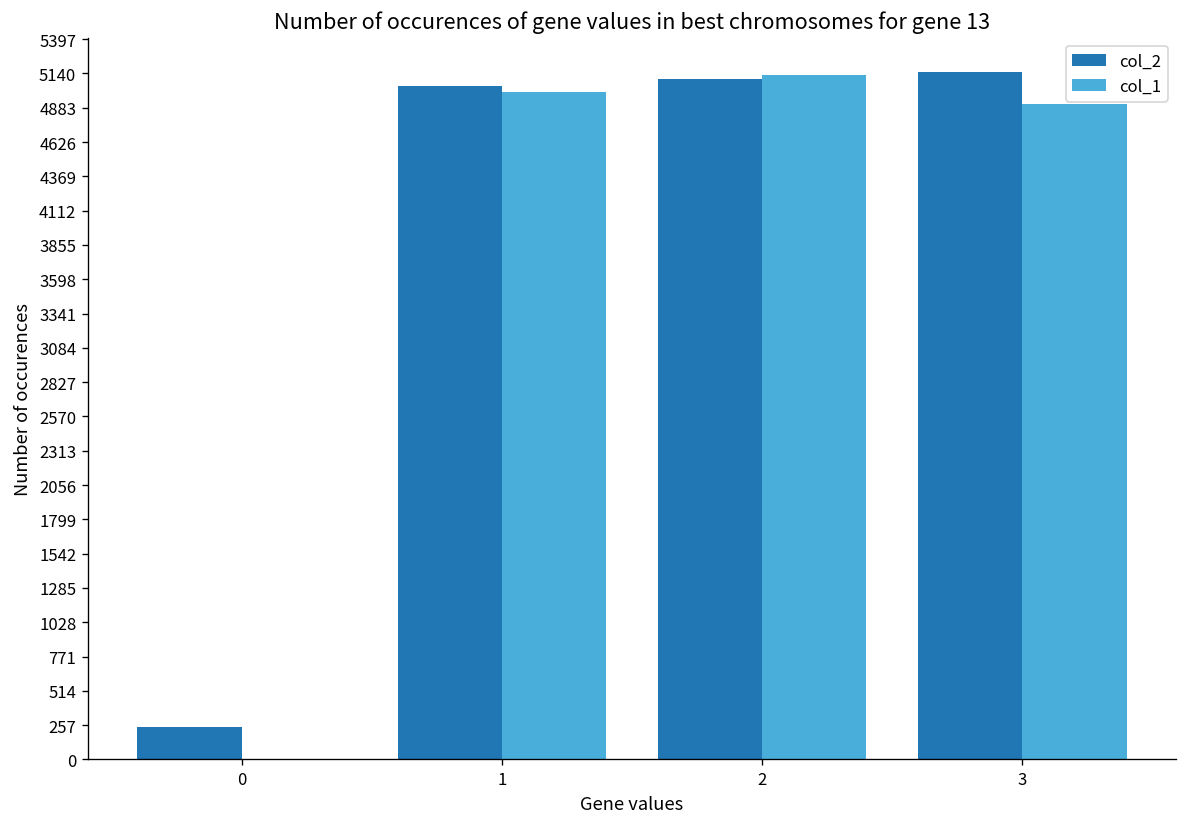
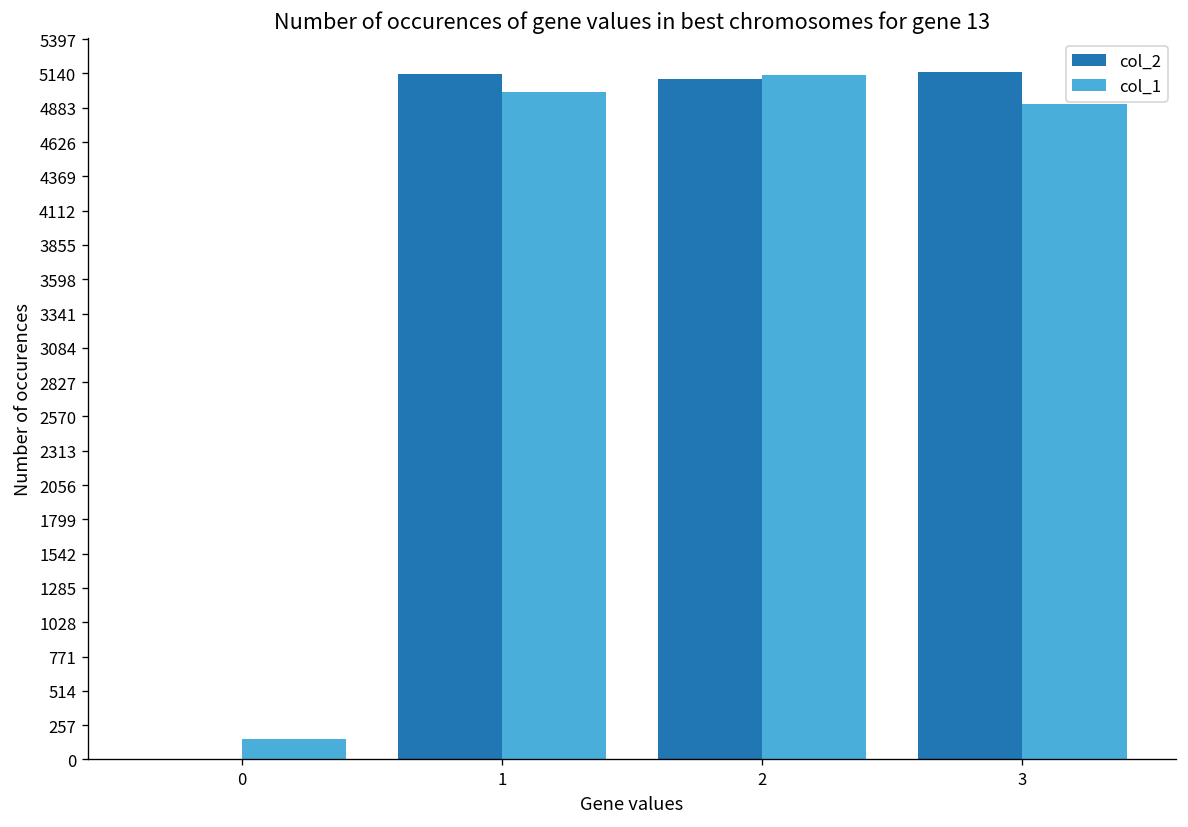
  {
    "col_2": {
-     "0": 240,
-     "1": 5050,
+     "0": 0,
+     "1": 5140,
      "2": 5100,
      "3": 5150
    },
    "col_1": {
-     "0": 0,
+     "0": 150,
      "1": 5000,
      "2": 5130,
      "3": 4910
    }
  }
